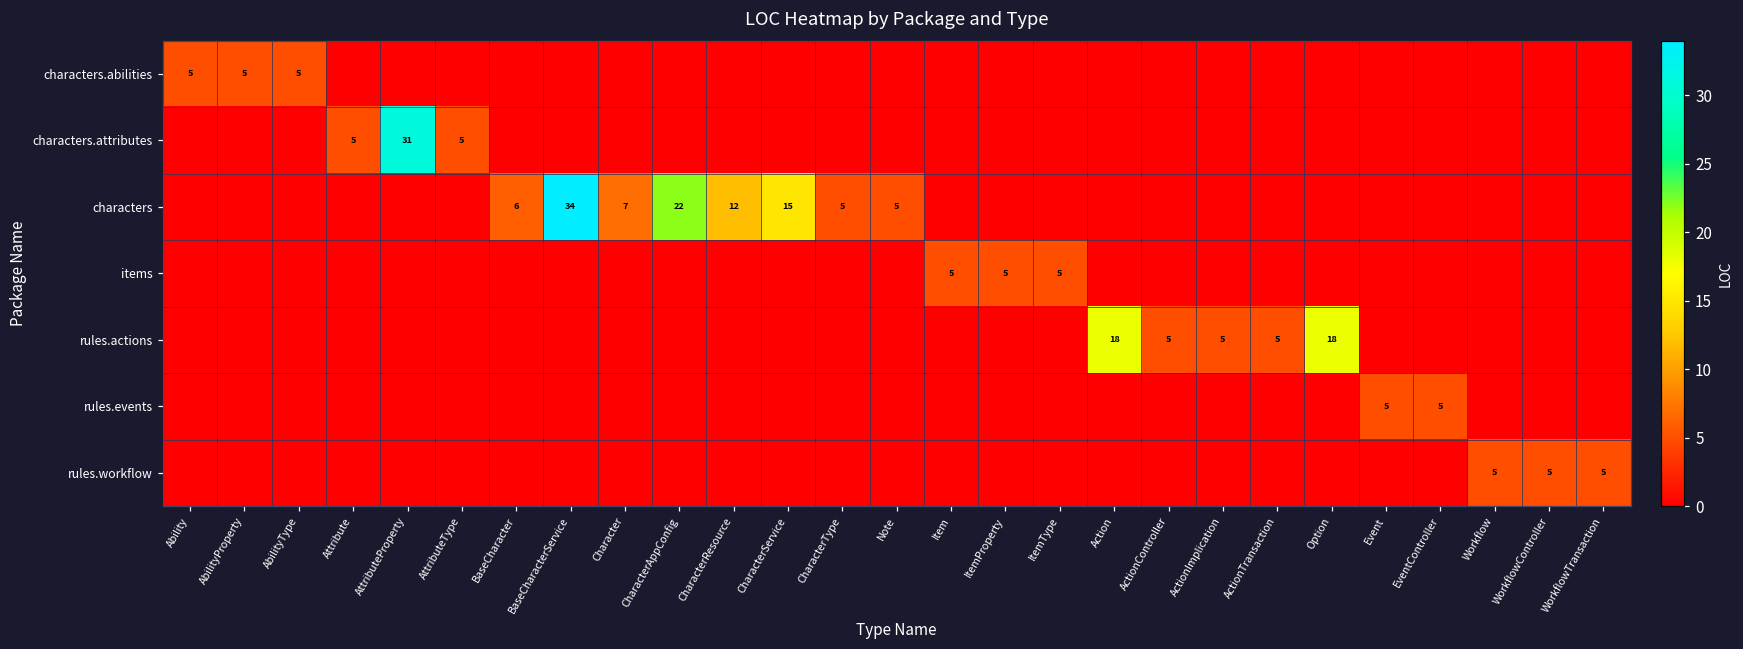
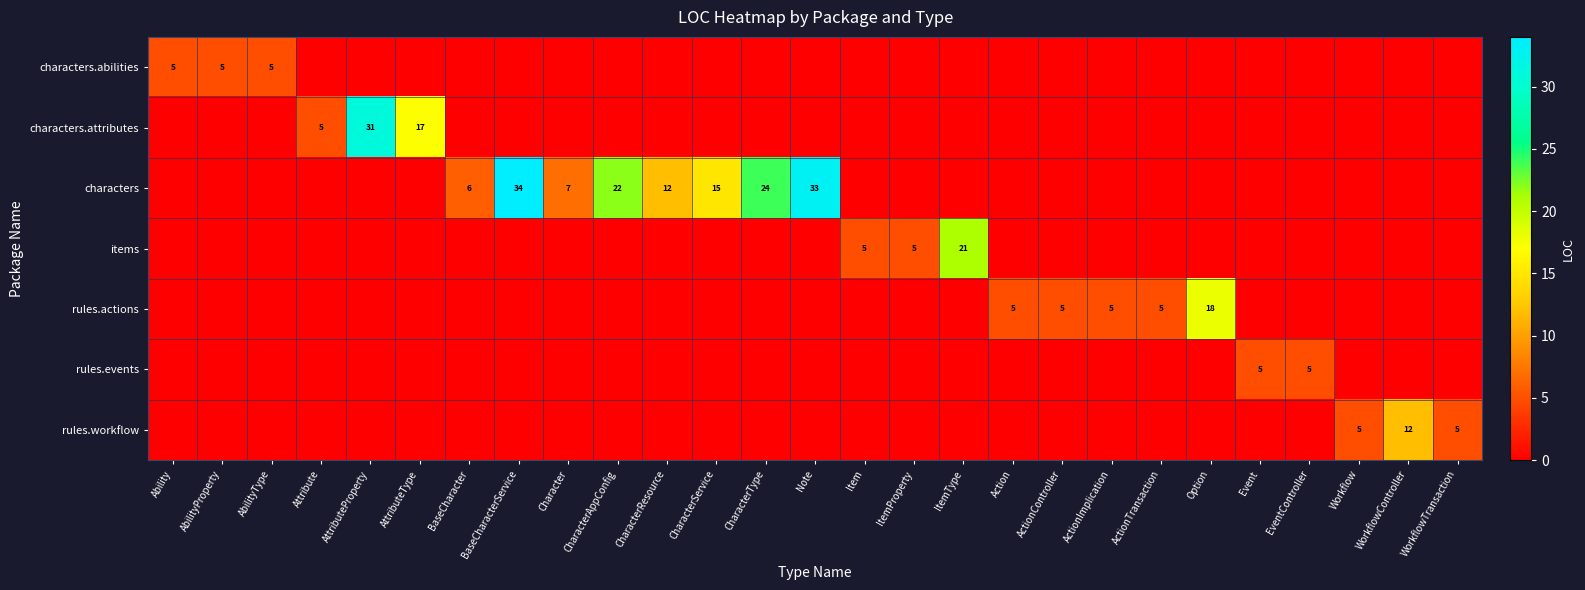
  {
    "characters.abilities": {
      "Ability": 5,
      "AbilityProperty": 5,
      "AbilityType": 5
    },
    "characters.attributes": {
      "Attribute": 5,
      "AttributeProperty": 31,
-     "AttributeType": 5
+     "AttributeType": 17
    },
    "characters": {
      "BaseCharacter": 6,
      "BaseCharacterService": 34,
      "Character": 7,
      "CharacterAppConfig": 22,
      "CharacterResource": 12,
      "CharacterService": 15,
-     "CharacterType": 5,
-     "Note": 5
+     "CharacterType": 24,
+     "Note": 33
    },
    "items": {
      "Item": 5,
      "ItemProperty": 5,
-     "ItemType": 5
+     "ItemType": 21
    },
    "rules.actions": {
-     "Action": 18,
+     "Action": 5,
      "ActionController": 5,
      "ActionImplication": 5,
      "ActionTransaction": 5,
      "Option": 18
    },
    "rules.events": {
      "Event": 5,
      "EventController": 5
    },
    "rules.workflow": {
      "Workflow": 5,
-     "WorkflowController": 5,
+     "WorkflowController": 12,
      "WorkflowTransaction": 5
    }
  }
